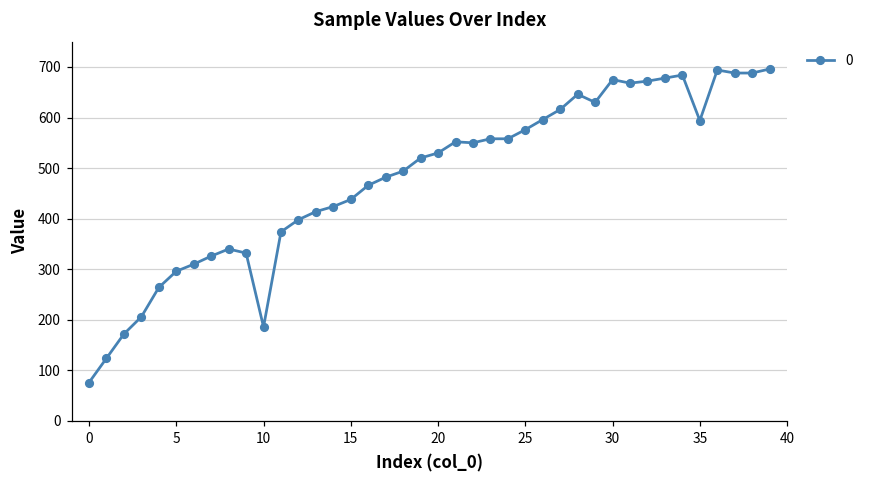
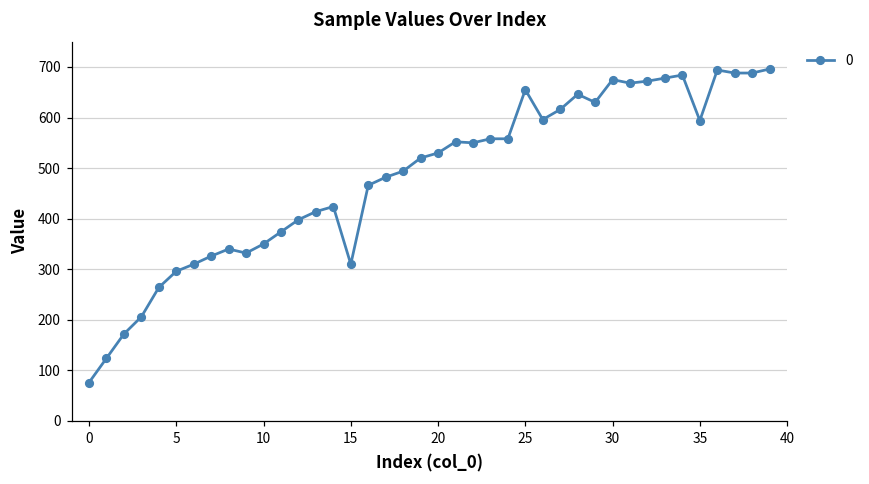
  {
    "0": 80,
    "5": 300,
-   "10": 190,
-   "15": 440,
+   "10": 350,
+   "15": 310,
    "20": 530,
-   "25": 580,
+   "25": 660,
    "30": 680,
    "35": 590
  }
